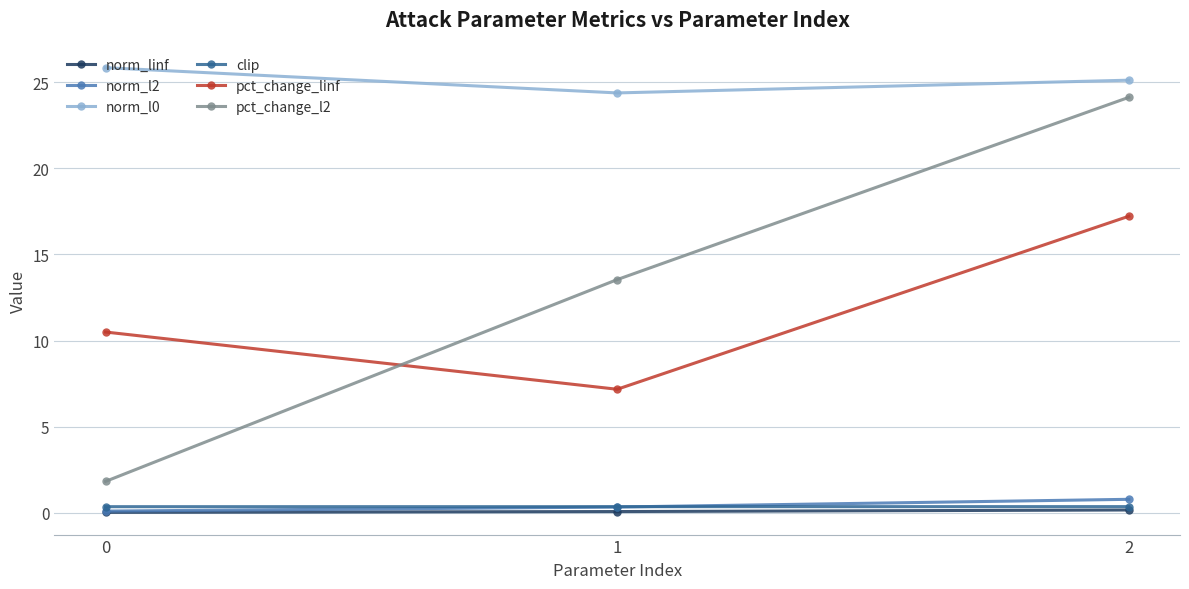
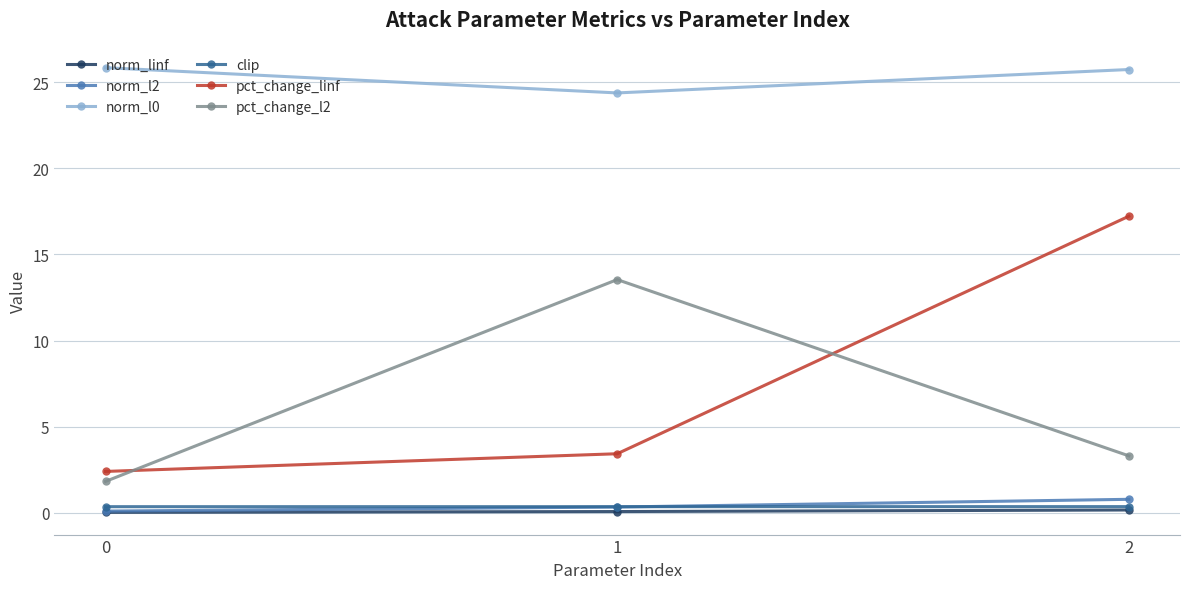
  {
    "norm_linf": {
      "1": 0.1,
      "2": 0.2
    },
    "norm_l0": {
      "0": 25.9,
      "1": 24.4,
-     "2": 25.1
+     "2": 25.7
    },
    "pct_change_linf": {
-     "0": 10.5,
-     "1": 7.2,
+     "0": 2.4,
+     "1": 3.4,
      "2": 17.2
    },
    "pct_change_l2": {
      "0": 1.8,
      "1": 13.5,
-     "2": 24.1
+     "2": 3.3
    }
  }
